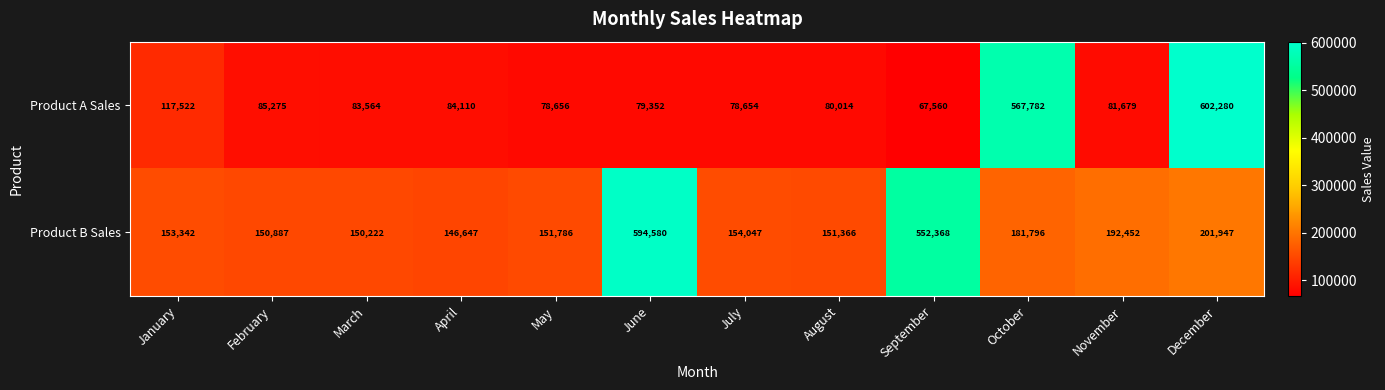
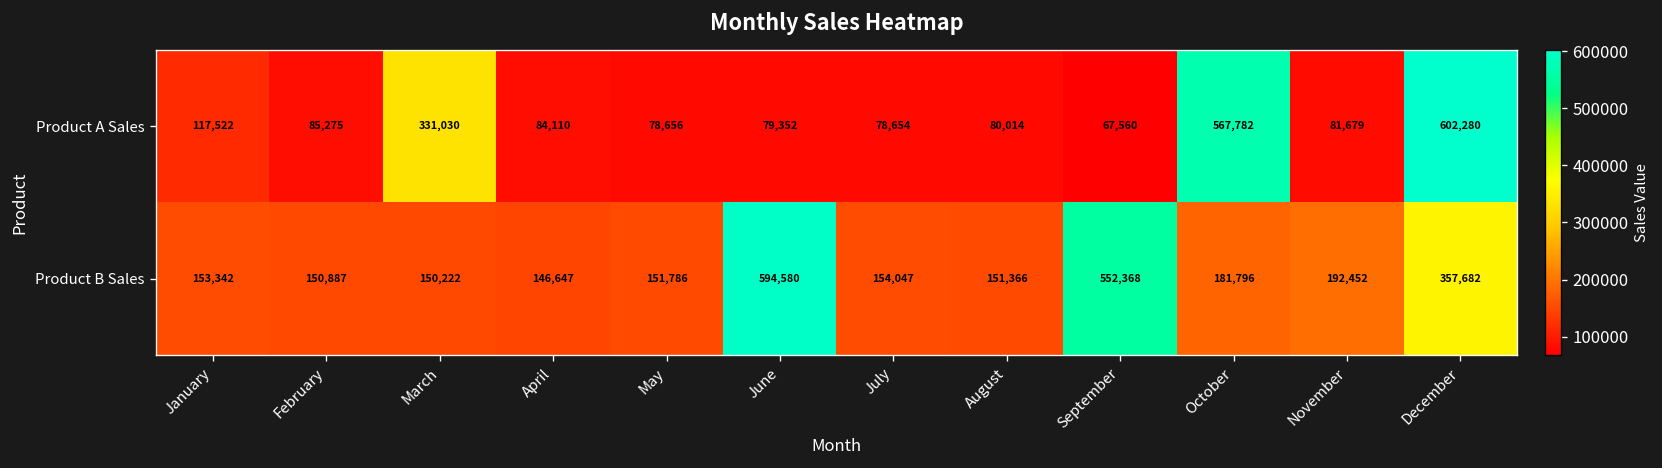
  {
    "Product A Sales": {
      "January": "117,522",
      "February": "85,275",
-     "March": "83,564",
+     "March": "331,030",
      "April": "84,110",
      "May": "78,656",
      "June": "79,352",
      "July": "78,654",
      "August": "80,014",
      "September": "67,560",
      "October": "567,782",
      "November": "81,679",
      "December": "602,280"
    },
    "Product B Sales": {
      "January": "153,342",
      "February": "150,887",
      "March": "150,222",
      "April": "146,647",
      "May": "151,786",
      "June": "594,580",
      "July": "154,047",
      "August": "151,366",
      "September": "552,368",
      "October": "181,796",
      "November": "192,452",
-     "December": "201,947"
+     "December": "357,682"
    }
  }
